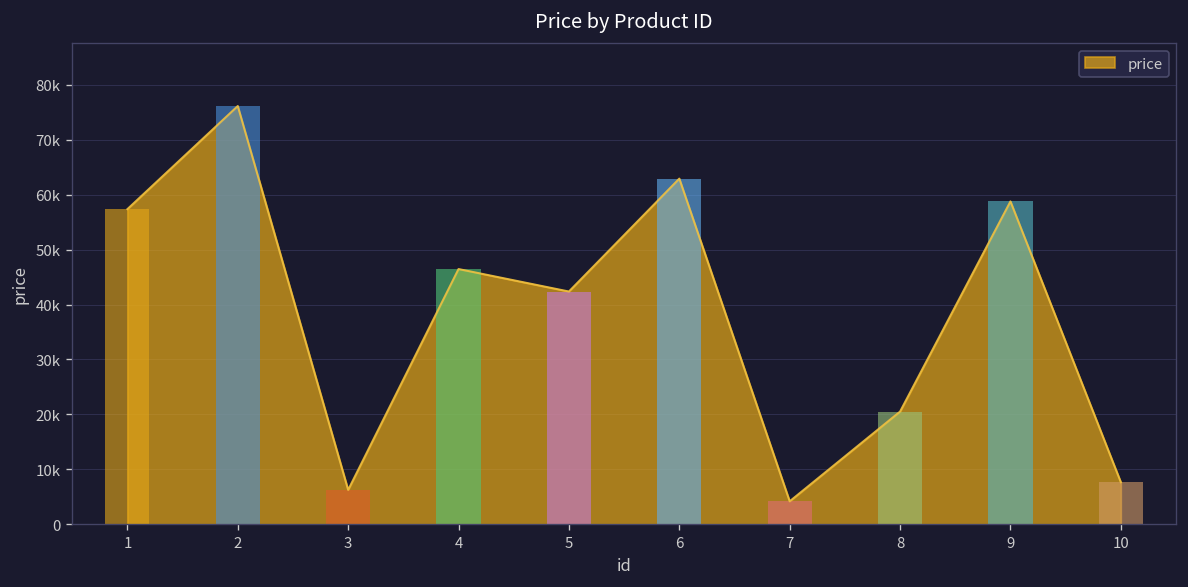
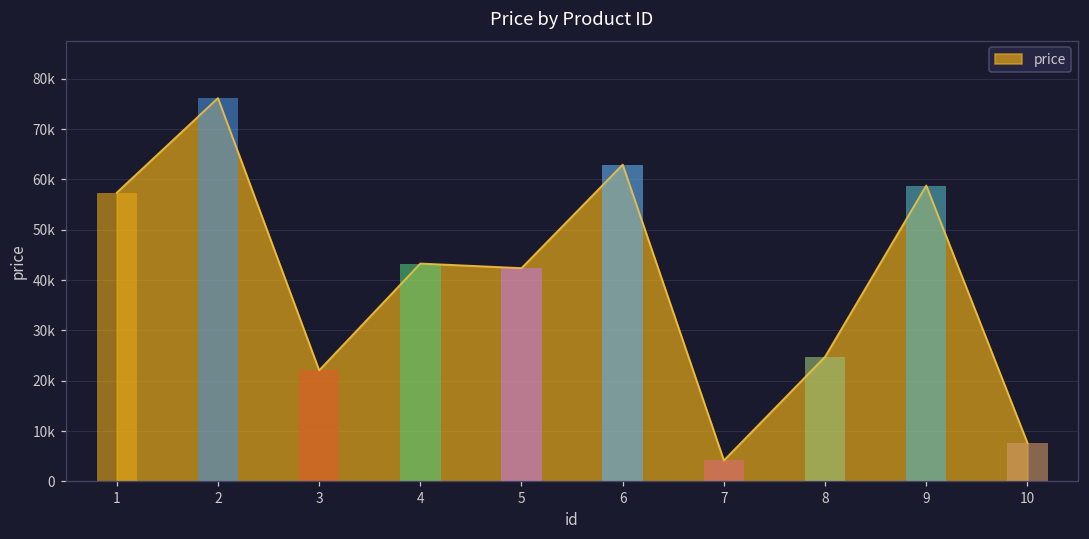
  {
    "1": 57000,
    "2": 76000,
-   "3": 6000,
-   "4": 46000,
+   "3": 22000,
+   "4": 43000,
    "5": 42000,
    "6": 63000,
    "7": 4000,
-   "8": 21000,
+   "8": 25000,
    "9": 59000,
    "10": 8000
  }
